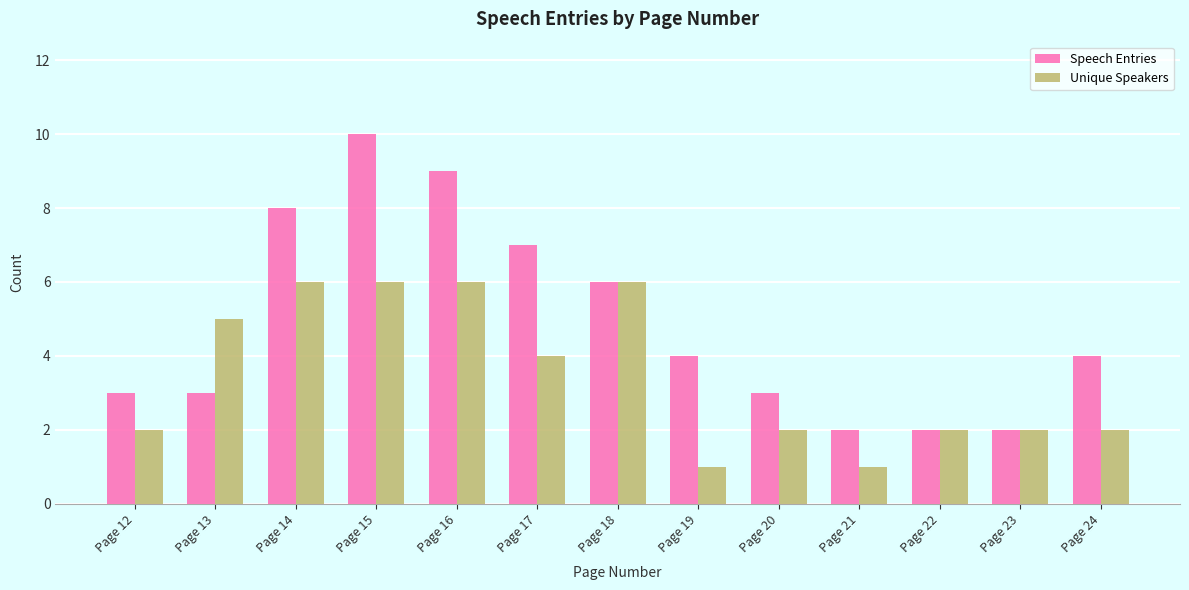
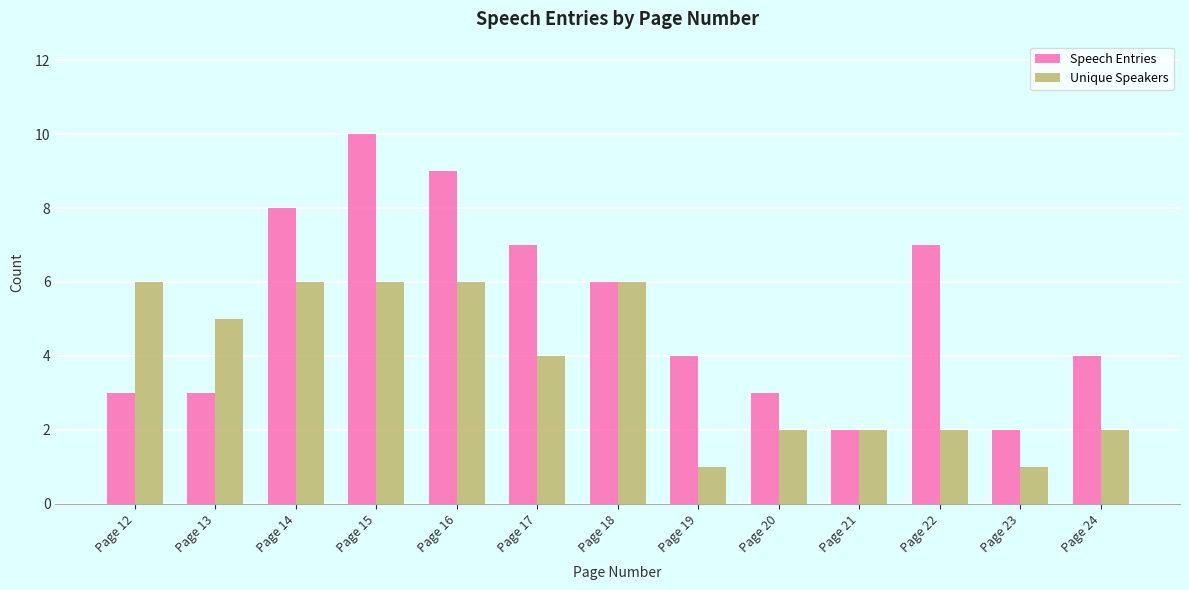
  {
    "Speech Entries": {
      "Page 12": 3,
      "Page 13": 3,
      "Page 14": 8,
      "Page 15": 10,
      "Page 16": 9,
      "Page 17": 7,
      "Page 18": 6,
      "Page 19": 4,
      "Page 20": 3,
      "Page 21": 2,
-     "Page 22": 2,
+     "Page 22": 7,
      "Page 23": 2,
      "Page 24": 4
    },
    "Unique Speakers": {
-     "Page 12": 2,
+     "Page 12": 6,
      "Page 13": 5,
      "Page 14": 6,
      "Page 15": 6,
      "Page 16": 6,
      "Page 17": 4,
      "Page 18": 6,
      "Page 19": 1,
      "Page 20": 2,
-     "Page 21": 1,
+     "Page 21": 2,
      "Page 22": 2,
-     "Page 23": 2,
+     "Page 23": 1,
      "Page 24": 2
    }
  }
